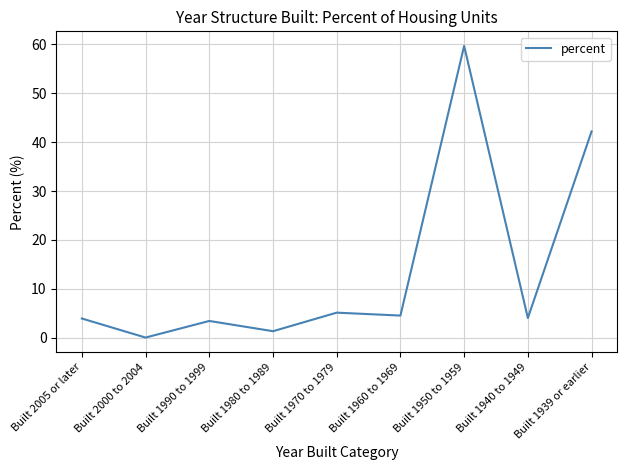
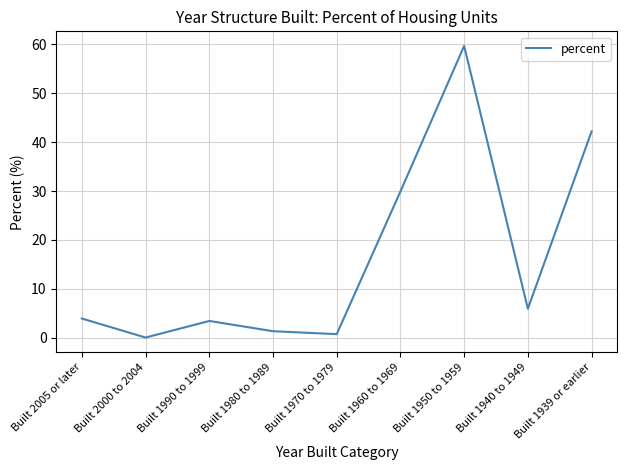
  {
    "Built 2005 or later": 4,
    "Built 2000 to 2004": 0,
    "Built 1990 to 1999": 3,
    "Built 1980 to 1989": 1,
-   "Built 1970 to 1979": 5,
-   "Built 1960 to 1969": 5,
+   "Built 1970 to 1979": 1,
+   "Built 1960 to 1969": 30,
    "Built 1950 to 1959": 60,
-   "Built 1940 to 1949": 4,
+   "Built 1940 to 1949": 6,
    "Built 1939 or earlier": 42
  }
